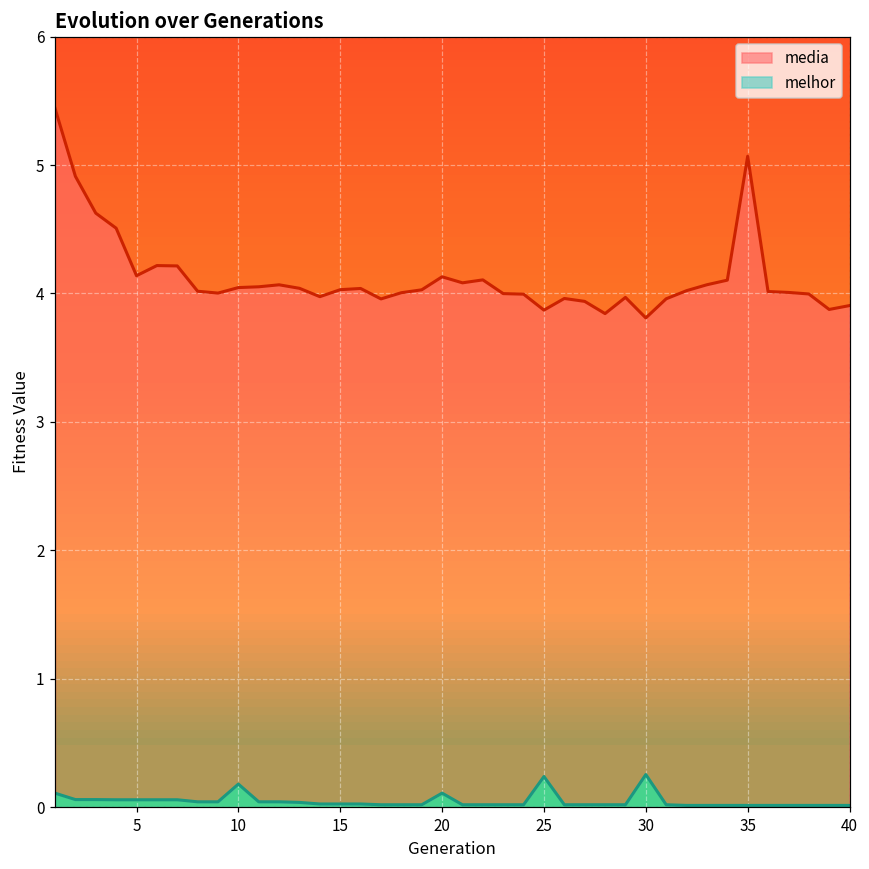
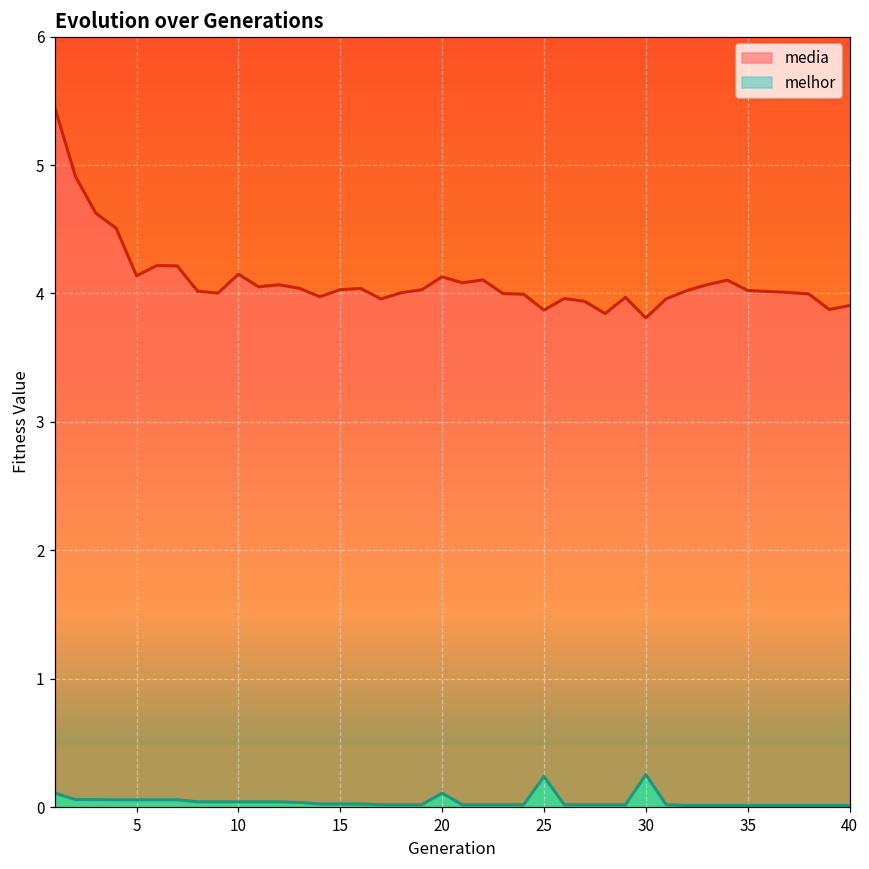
  {
    "media": {
      "5": 4.14,
-     "10": 4.05,
+     "10": 4.15,
      "15": 4.03,
      "20": 4.13,
      "25": 3.87,
      "30": 3.81,
-     "35": 5.07
+     "35": 4.02
    },
    "melhor": {
      "5": 0.06,
-     "10": 0.18,
+     "10": 0.04,
      "15": 0.02,
      "20": 0.11,
      "25": 0.24,
      "30": 0.25,
      "35": 0.01,
      "40": 0.01
    }
  }
